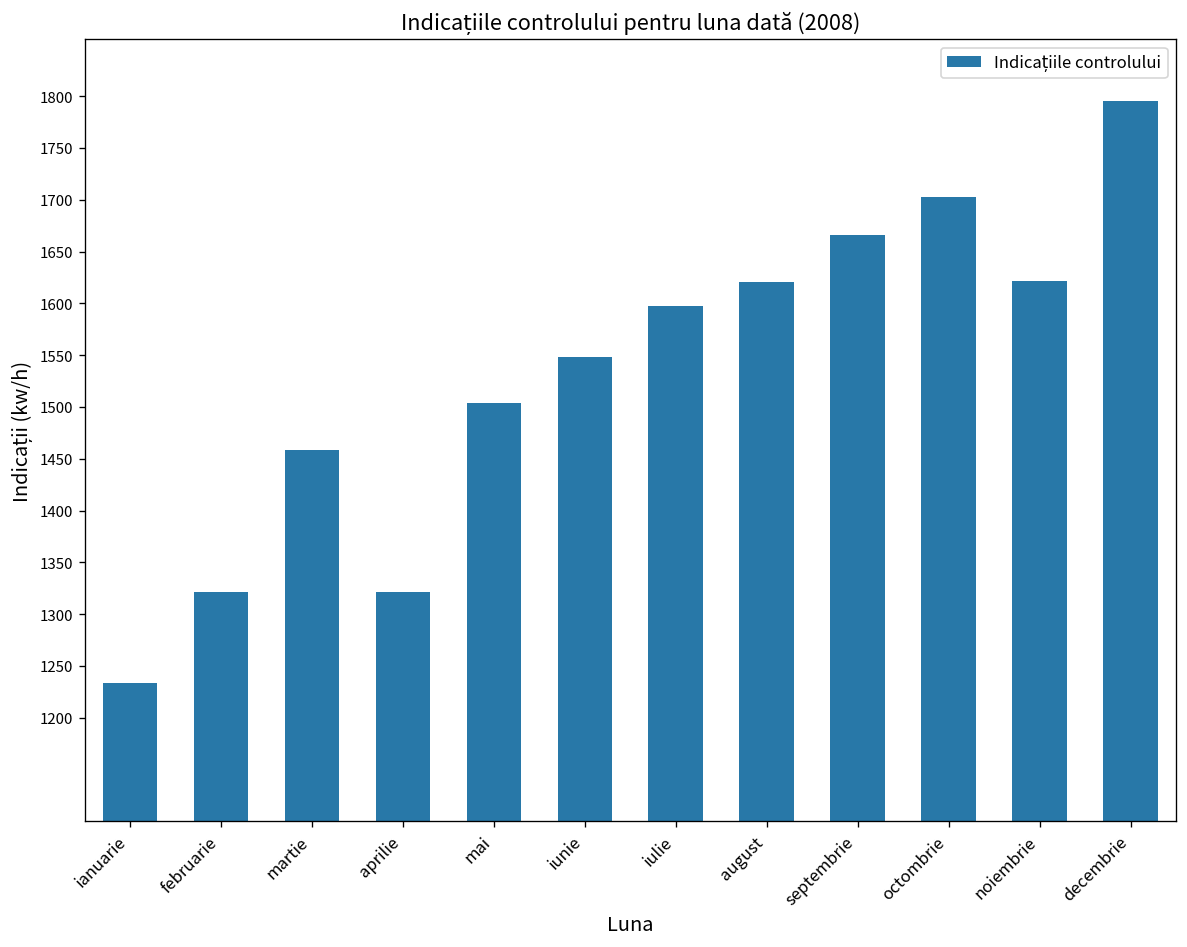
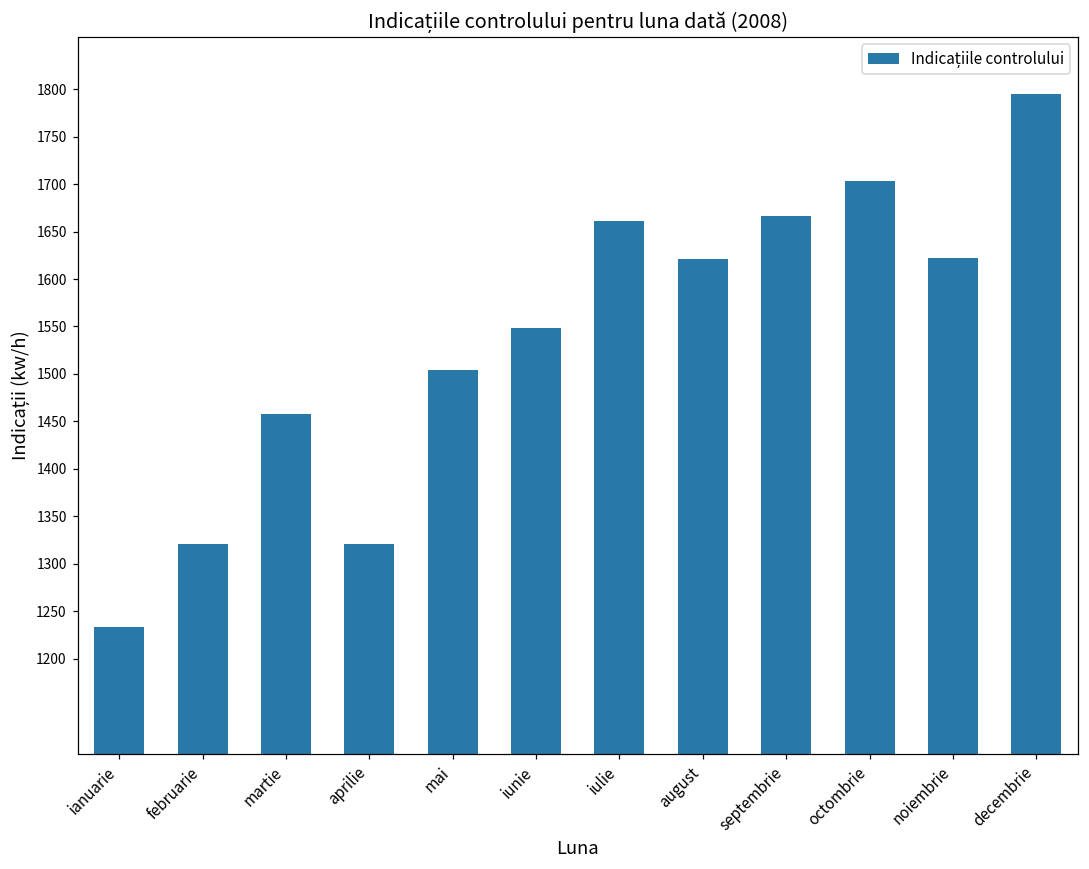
  {
    "ianuarie": 1230,
    "februarie": 1320,
    "martie": 1460,
    "aprilie": 1320,
    "mai": 1500,
    "iunie": 1550,
-   "iulie": 1600,
+   "iulie": 1660,
    "august": 1620,
    "septembrie": 1670,
    "octombrie": 1700,
    "noiembrie": 1620,
    "decembrie": 1800
  }
